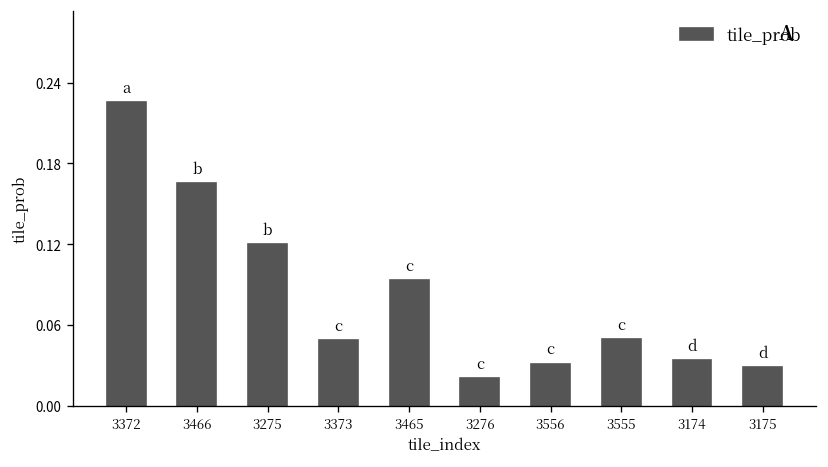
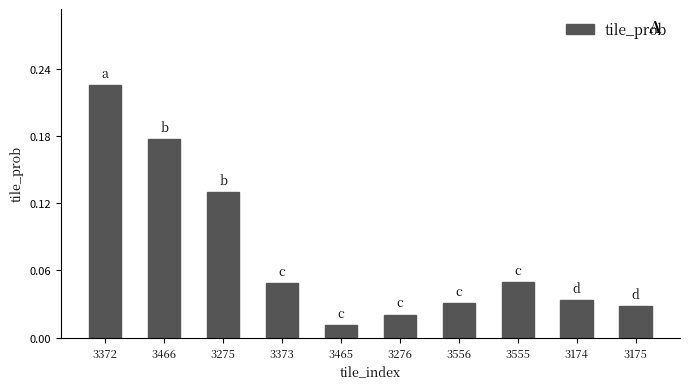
  {
    "3372": 0.226,
-   "3466": 0.165,
-   "3275": 0.120,
+   "3466": 0.177,
+   "3275": 0.130,
    "3373": 0.049,
-   "3465": 0.093,
+   "3465": 0.012,
    "3276": 0.021,
    "3556": 0.031,
    "3555": 0.050,
    "3174": 0.034,
    "3175": 0.028
  }
